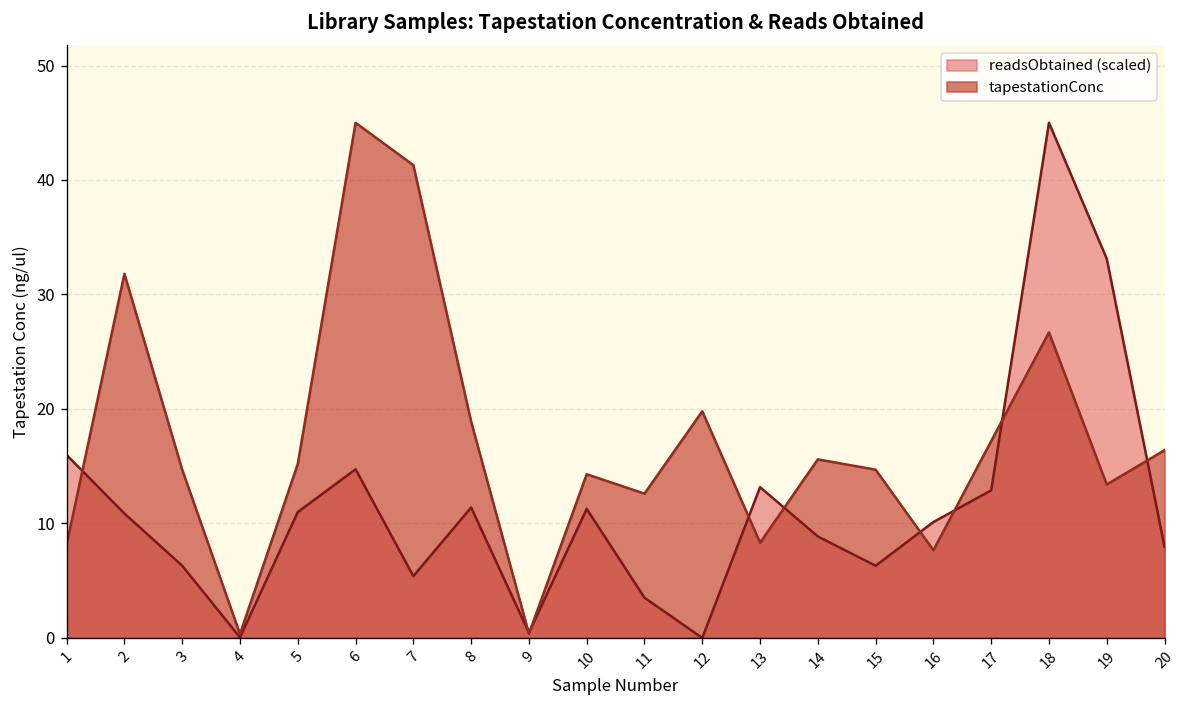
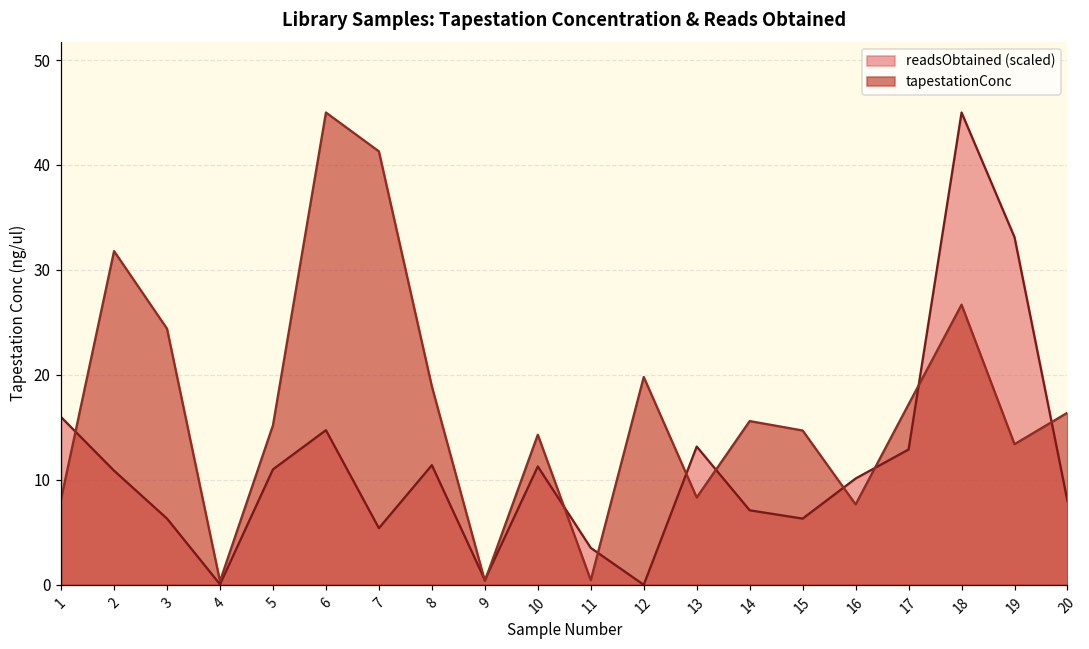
  {
    "readsObtained (scaled)": {
      "1": 16,
      "2": 11,
      "3": 6,
      "4": 0,
      "5": 11,
      "6": 15,
      "7": 5,
      "8": 11,
      "10": 11,
      "11": 4,
      "12": 0,
      "13": 13,
-     "14": 9,
+     "14": 7,
      "15": 6,
      "16": 10,
      "17": 13,
      "18": 45,
      "19": 33,
      "20": 8
    },
    "tapestationConc": {
      "1": 8,
      "2": 32,
-     "3": 15,
+     "3": 24,
      "4": 0,
      "5": 15,
      "6": 45,
      "7": 41,
      "8": 19,
      "10": 14,
-     "11": 13,
+     "11": 0,
      "12": 20,
      "13": 8,
      "14": 16,
      "15": 15,
      "16": 8,
      "17": 17,
      "18": 27,
      "19": 13,
      "20": 16
    }
  }
